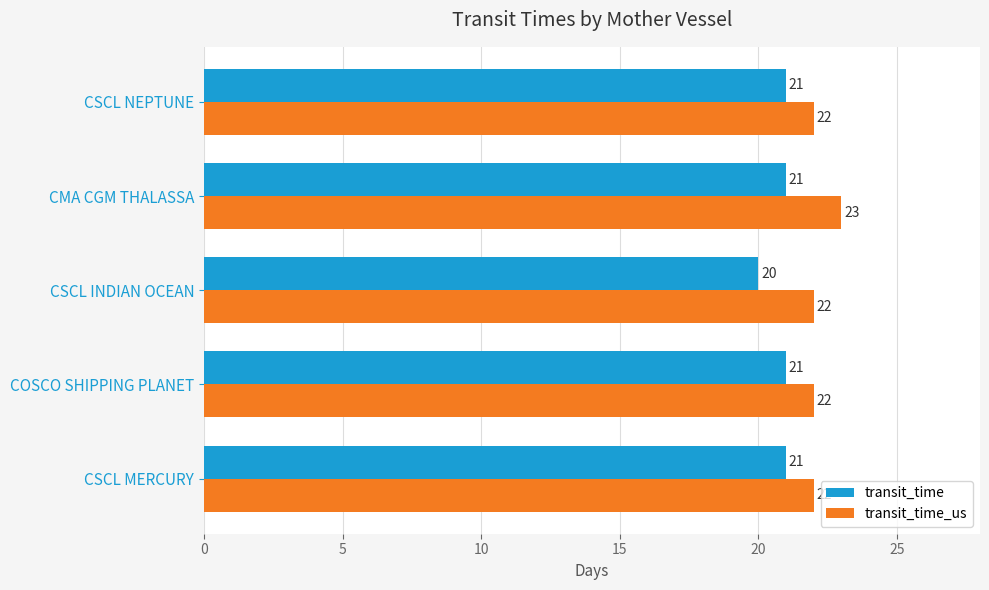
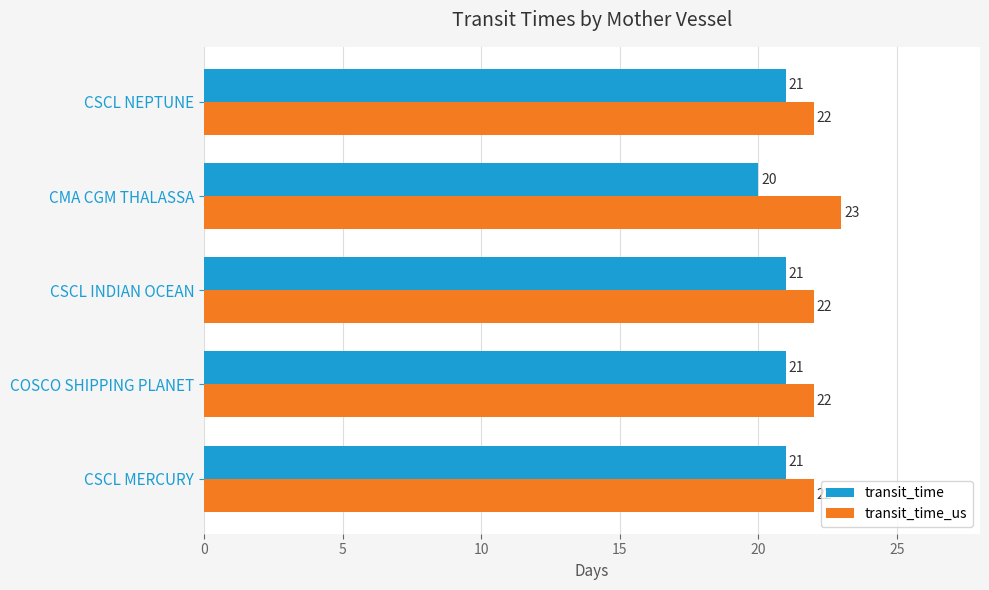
  {
    "transit_time": {
      "CSCL NEPTUNE": 21,
-     "CMA CGM THALASSA": 21,
-     "CSCL INDIAN OCEAN": 20,
+     "CMA CGM THALASSA": 20,
+     "CSCL INDIAN OCEAN": 21,
      "COSCO SHIPPING PLANET": 21,
      "CSCL MERCURY": 21
    },
    "transit_time_us": {
      "CSCL NEPTUNE": 22,
      "CMA CGM THALASSA": 23,
      "CSCL INDIAN OCEAN": 22,
      "COSCO SHIPPING PLANET": 22
    }
  }
